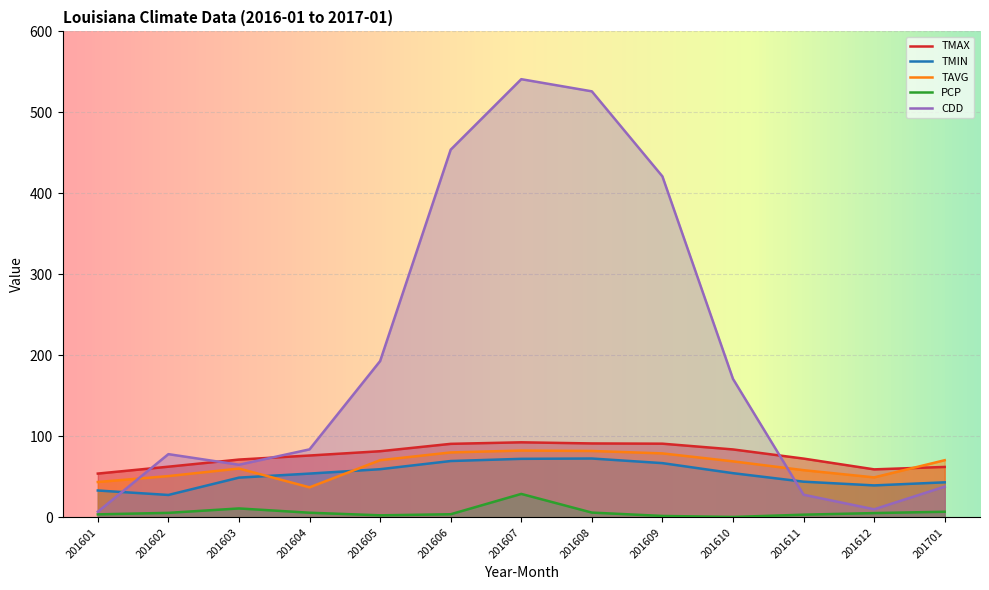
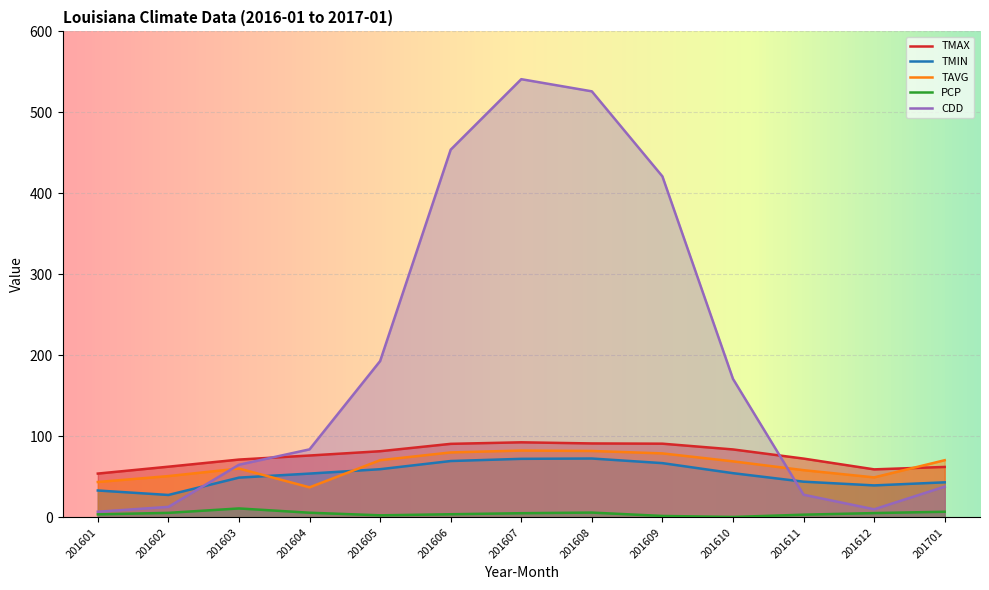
  {
    "TMAX": {
      "201601": 50,
      "201602": 60,
      "201603": 70,
      "201604": 80,
      "201605": 80,
      "201606": 90,
      "201607": 90,
      "201608": 90,
      "201609": 90,
      "201610": 80,
      "201611": 70,
      "201612": 60,
      "201701": 60
    },
    "TMIN": {
      "201601": 30,
      "201602": 30,
      "201603": 50,
      "201604": 50,
      "201605": 60,
      "201606": 70,
      "201607": 70,
      "201608": 70,
      "201609": 70,
      "201610": 50,
      "201611": 40,
      "201612": 40,
      "201701": 40
    },
    "TAVG": {
      "201601": 40,
      "201602": 50,
      "201603": 60,
      "201604": 40,
      "201605": 70,
      "201606": 80,
      "201607": 80,
      "201608": 80,
      "201609": 80,
      "201610": 70,
      "201611": 60,
      "201612": 50,
      "201701": 70
    },
    "PCP": {
      "201601": 0,
      "201602": 10,
      "201603": 10,
      "201604": 10,
      "201605": 0,
      "201606": 0,
-     "201607": 30,
+     "201607": 10,
      "201608": 10,
      "201609": 0,
      "201610": 0,
      "201611": 0,
      "201612": 10,
      "201701": 10
    },
    "CDD": {
      "201601": 10,
-     "201602": 80,
+     "201602": 10,
      "201603": 70,
      "201604": 80,
      "201605": 190,
      "201606": 450,
      "201607": 540,
      "201608": 530,
      "201609": 420,
      "201610": 170,
      "201611": 30,
      "201612": 10,
      "201701": 40
    }
  }
